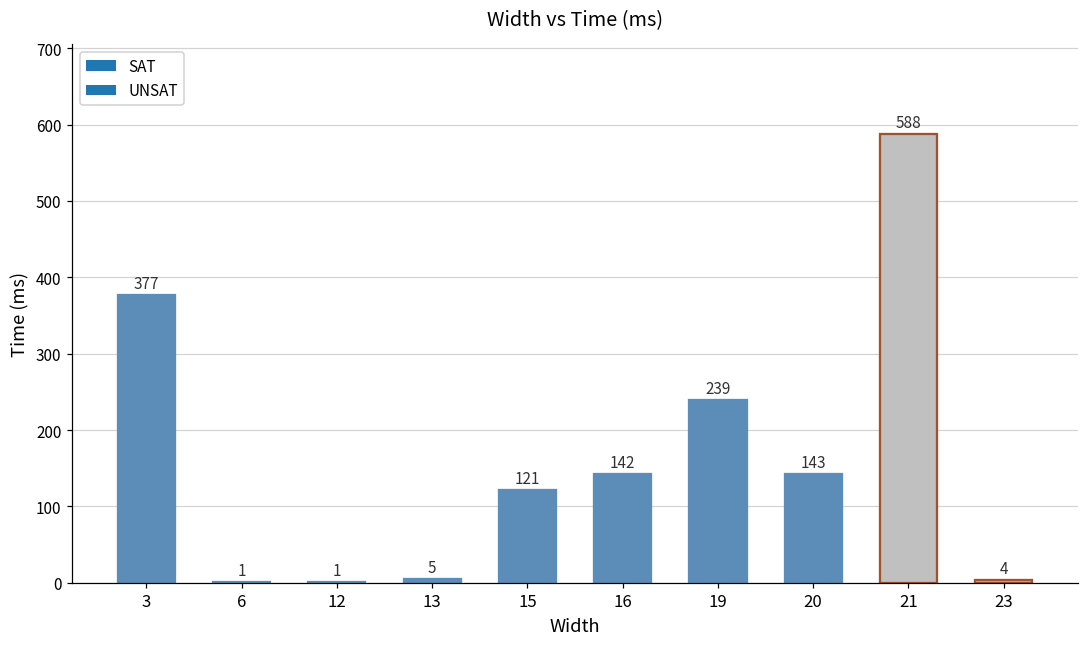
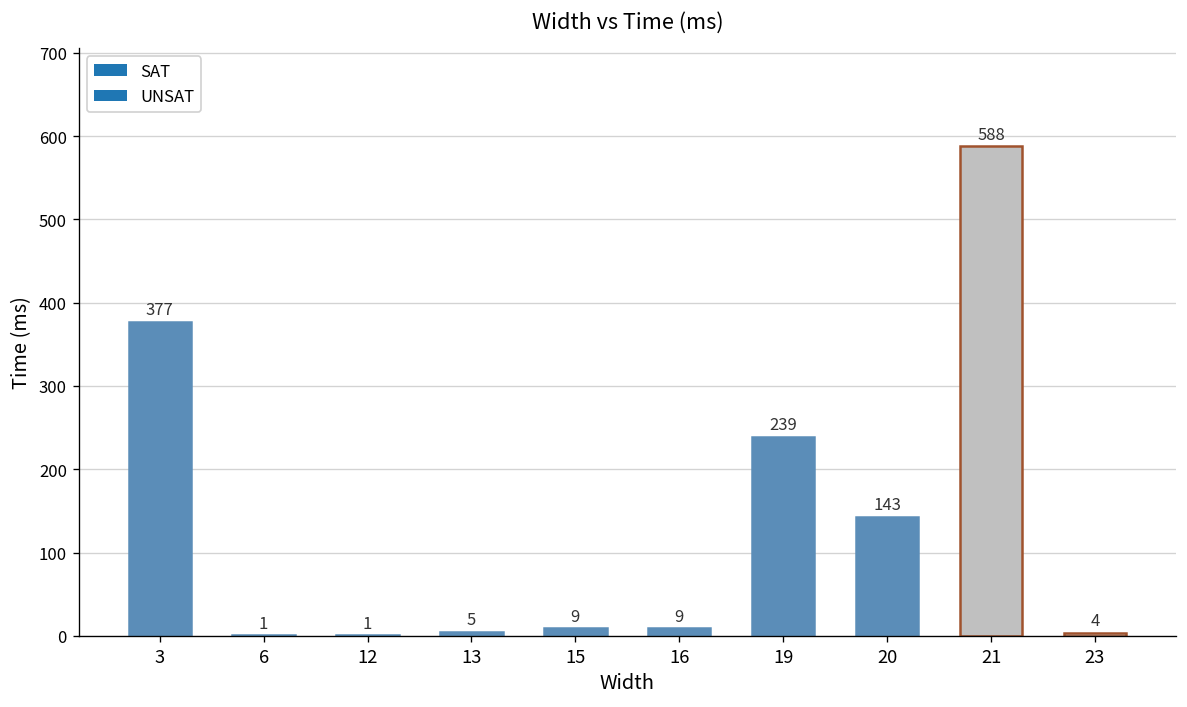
  {
    "3": 377,
    "6": 1,
    "12": 1,
    "13": 5,
-   "15": 121,
-   "16": 142,
+   "15": 9,
+   "16": 9,
    "19": 239,
    "20": 143,
    "21": 588,
    "23": 4
  }
